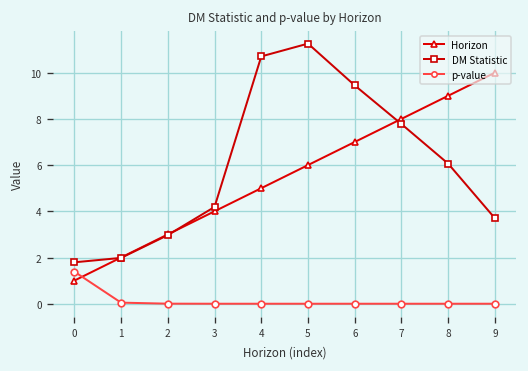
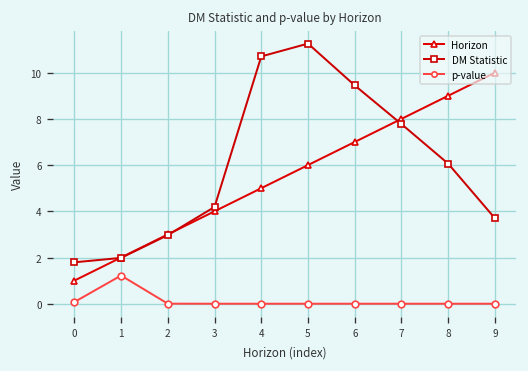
  {
    "p-value": {
-     "0": 1.4,
-     "1": 0.0,
+     "0": 0.1,
+     "1": 1.2,
      "2": 0.0,
      "3": 0.0,
      "4": 0.0,
      "5": 0.0,
      "6": 0.0,
      "7": 0.0,
      "8": 0.0,
      "9": 0.0
    }
  }
